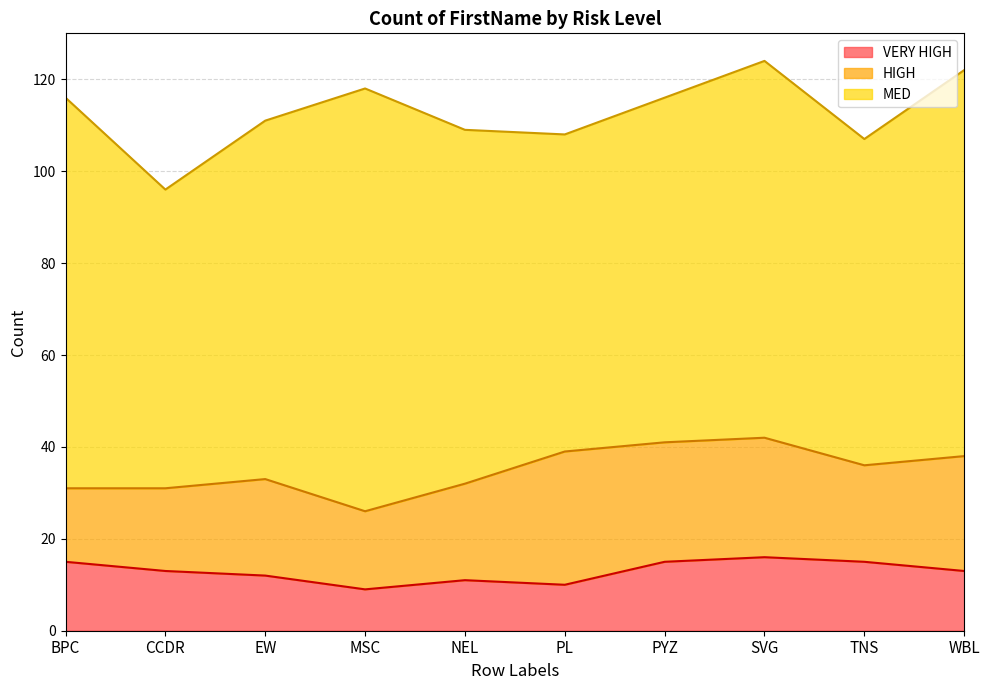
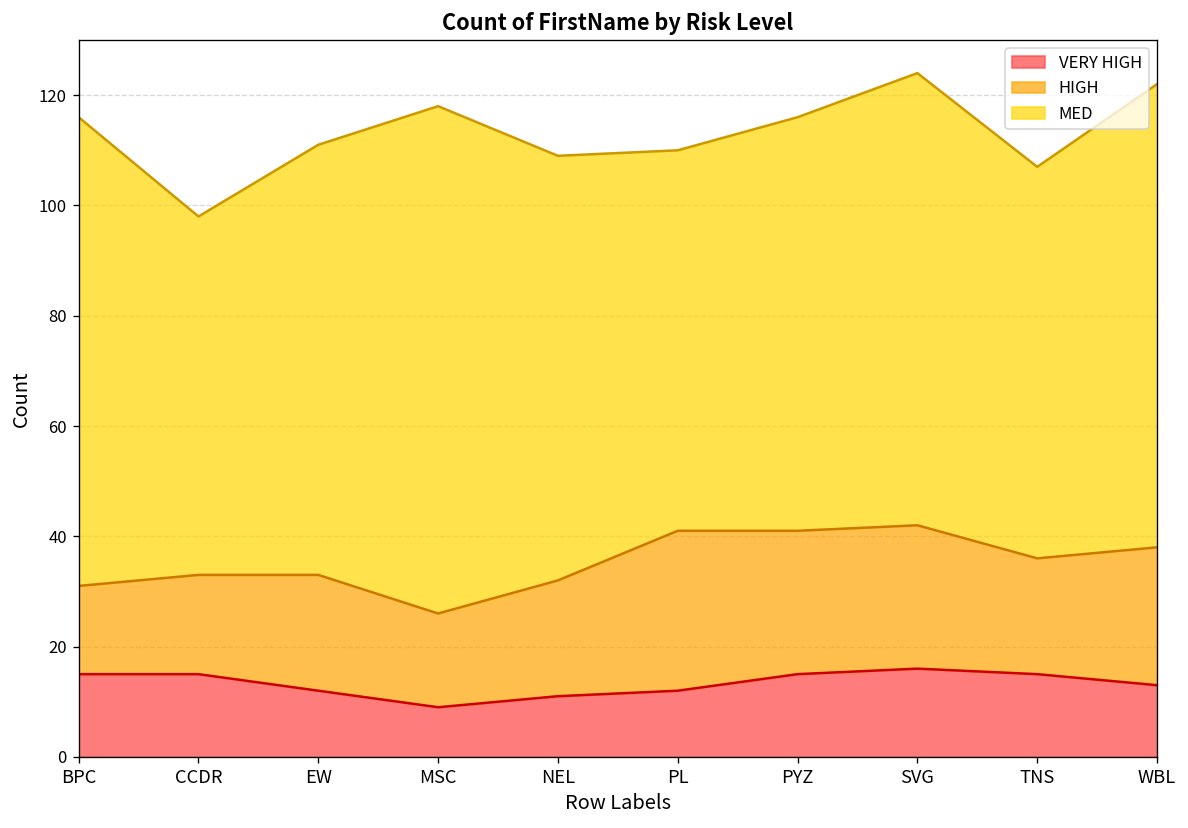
  {
    "VERY HIGH": {
      "BPC": 15,
-     "CCDR": 13,
+     "CCDR": 15,
      "EW": 12,
      "MSC": 9,
      "NEL": 11,
-     "PL": 10,
+     "PL": 12,
      "PYZ": 15,
      "SVG": 16,
      "TNS": 15,
      "WBL": 13
    }
  }
